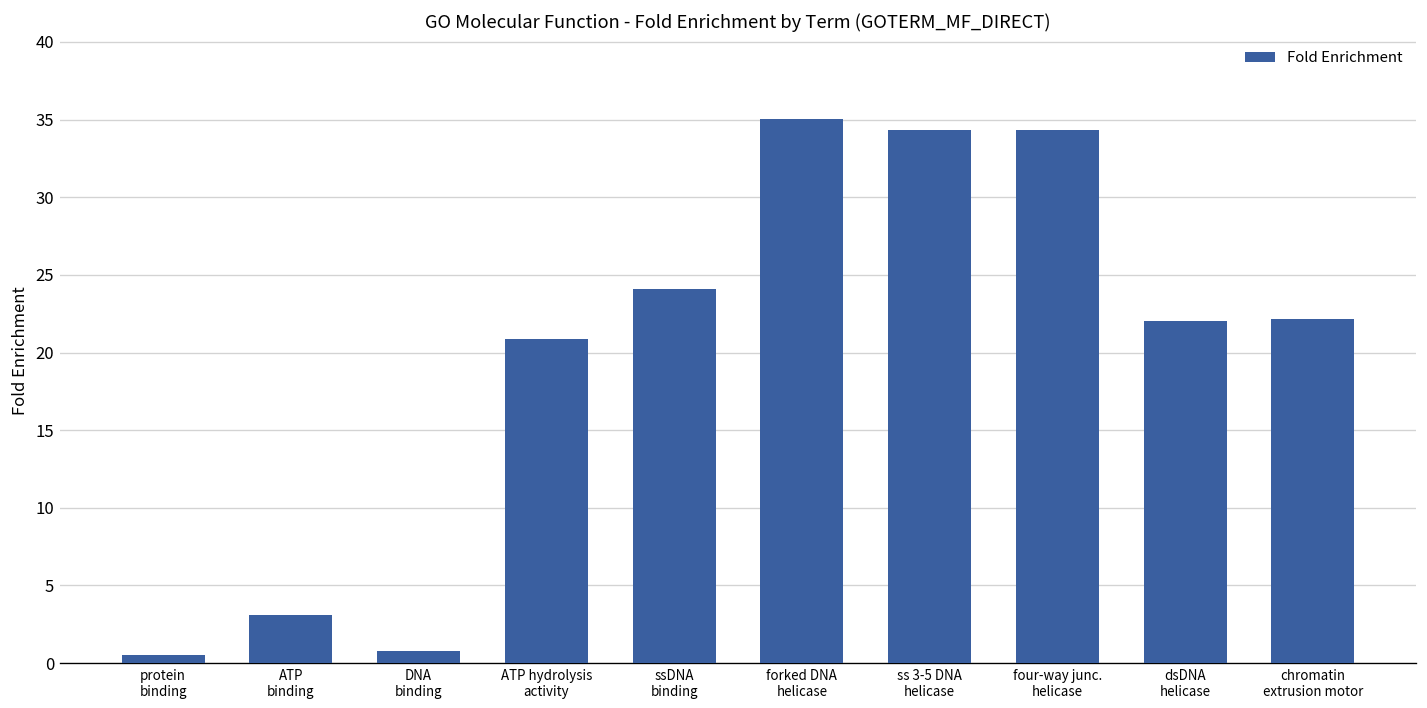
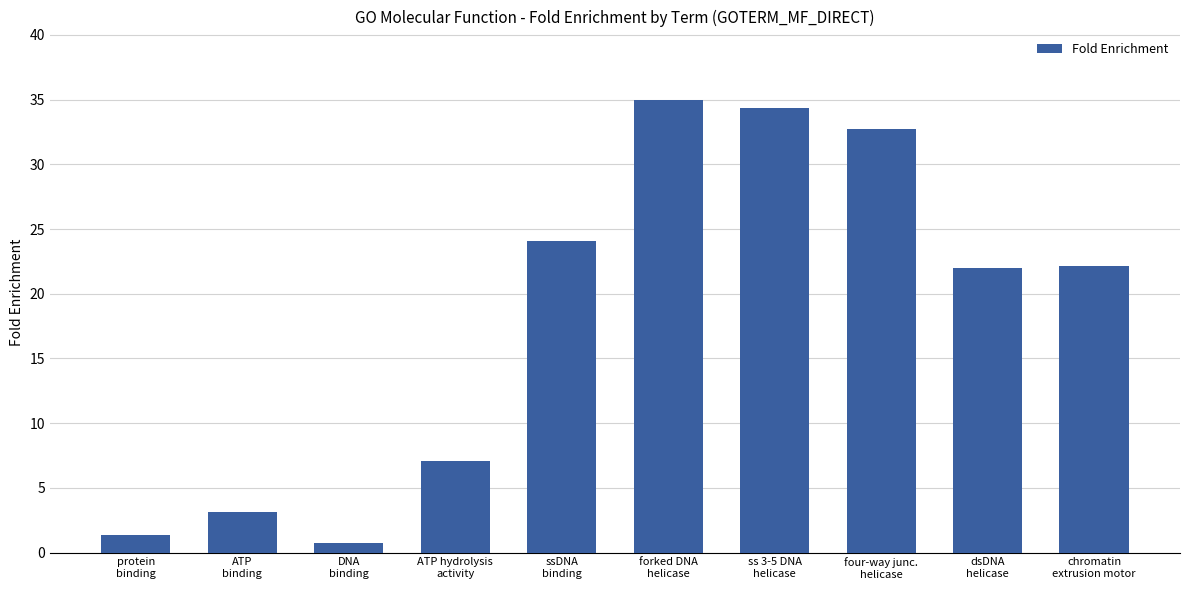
  {
-   "protein binding": 0.5,
+   "protein binding": 1.3,
    "ATP binding": 3.1,
    "DNA binding": 0.8,
-   "ATP hydrolysis activity": 20.8,
+   "ATP hydrolysis activity": 7.1,
    "ssDNA binding": 24.1,
    "forked DNA helicase": 35.0,
    "ss 3-5 DNA helicase": 34.3,
-   "four-way junc. helicase": 34.3,
+   "four-way junc. helicase": 32.7,
    "dsDNA helicase": 22.0,
    "chromatin extrusion motor": 22.1
  }
